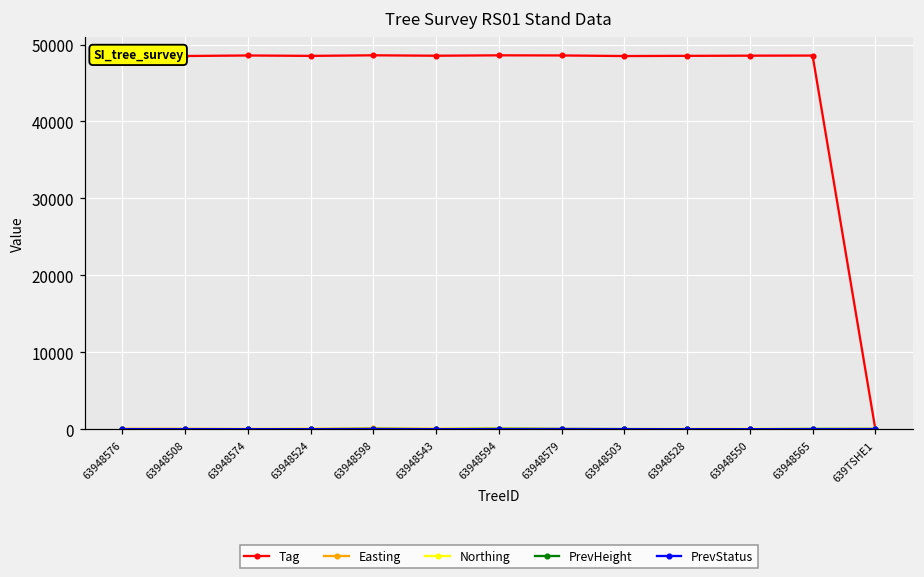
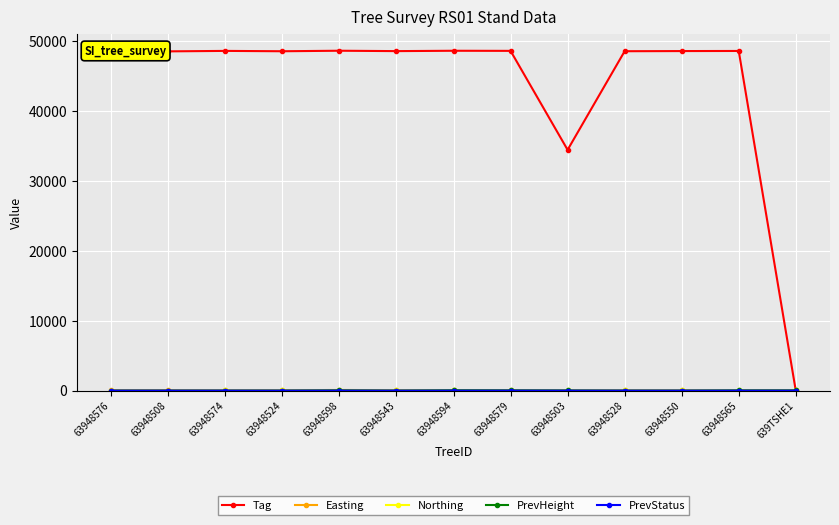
  {
    "Tag": {
      "63948574": 49000,
      "63948524": 49000,
      "63948598": 49000,
      "63948543": 49000,
      "63948594": 49000,
      "63948579": 49000,
-     "63948503": 49000,
+     "63948503": 34000,
      "63948528": 49000,
      "63948550": 49000,
      "63948565": 49000
    }
  }
